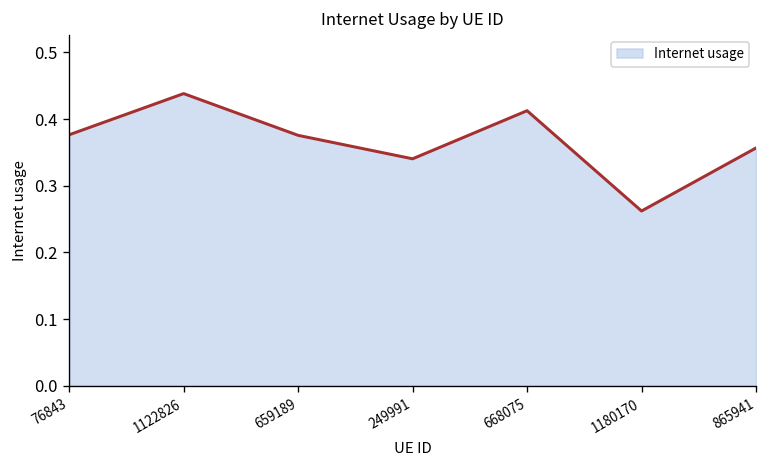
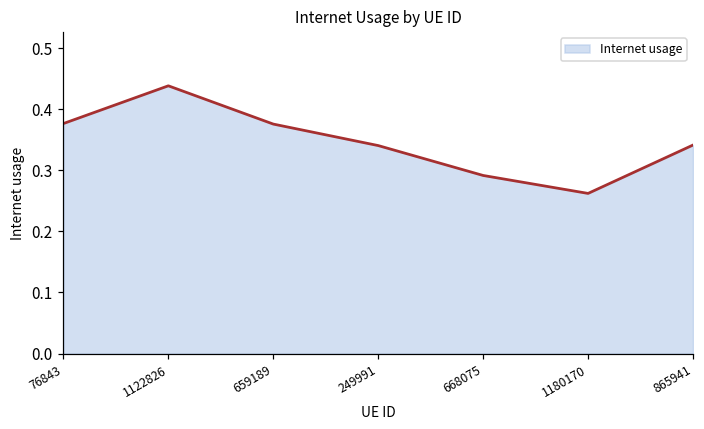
  {
    "76843": 0.38,
    "1122826": 0.44,
    "659189": 0.38,
    "249991": 0.34,
-   "668075": 0.41,
+   "668075": 0.29,
    "1180170": 0.26,
-   "865941": 0.36
+   "865941": 0.34
  }
